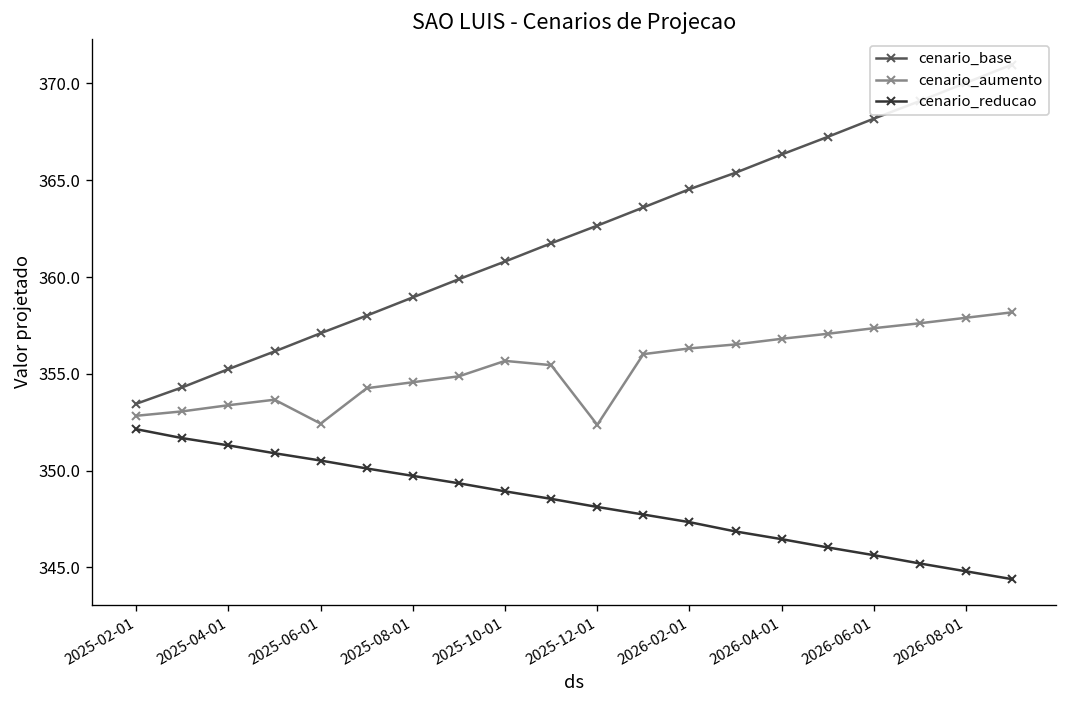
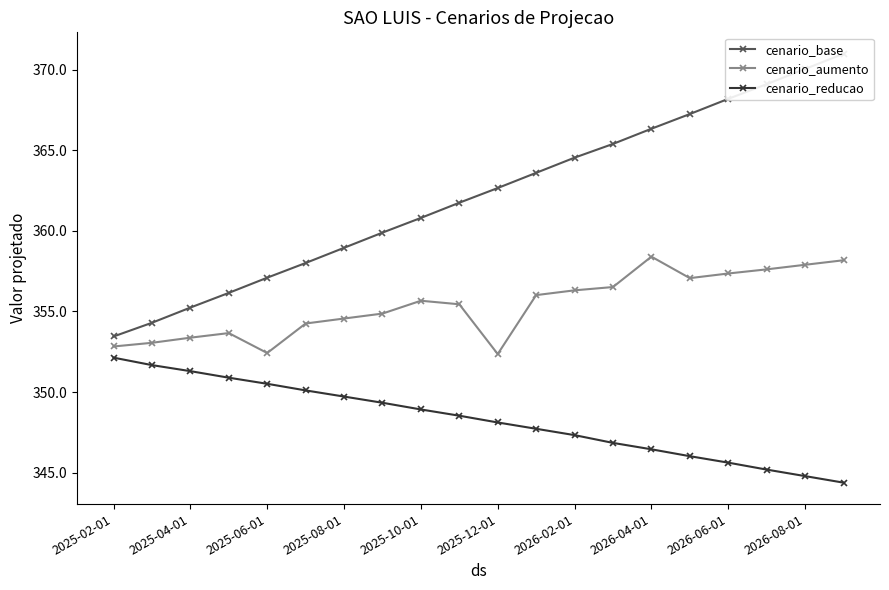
  {
    "cenario_aumento": {
      "2025-02-01": 352.8,
      "2025-04-01": 353.4,
      "2025-06-01": 352.4,
      "2025-08-01": 354.6,
      "2025-10-01": 355.7,
      "2025-12-01": 352.4,
      "2026-02-01": 356.3,
-     "2026-04-01": 356.8,
+     "2026-04-01": 358.4,
      "2026-06-01": 357.4,
      "2026-08-01": 357.9
    }
  }
